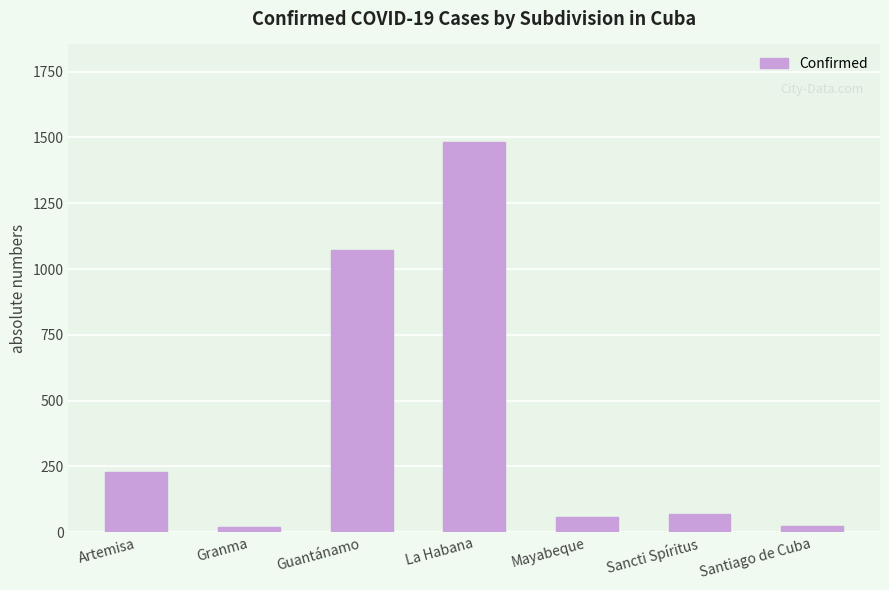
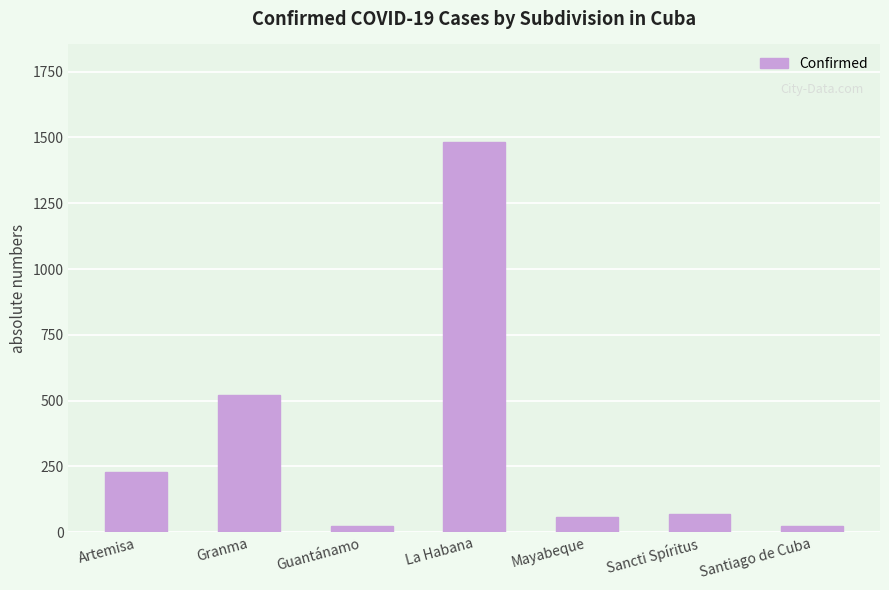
  {
    "Artemisa": 230,
-   "Granma": 20,
-   "Guantánamo": 1070,
+   "Granma": 520,
+   "Guantánamo": 20,
    "La Habana": 1480,
    "Mayabeque": 60,
    "Sancti Spíritus": 70,
    "Santiago de Cuba": 20
  }
